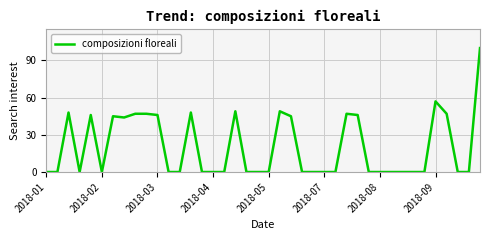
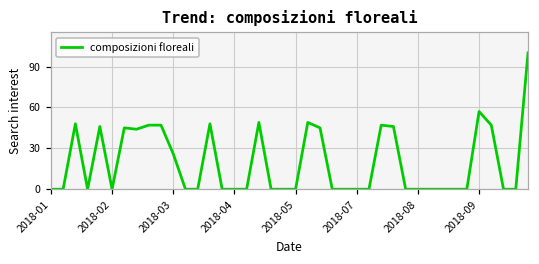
  {
    "2018-01": 0,
    "2018-02": 0,
-   "2018-03": 46,
+   "2018-03": 26,
    "2018-04": 0,
    "2018-05": 0,
    "2018-07": 0,
    "2018-08": 0,
    "2018-09": 57
  }
